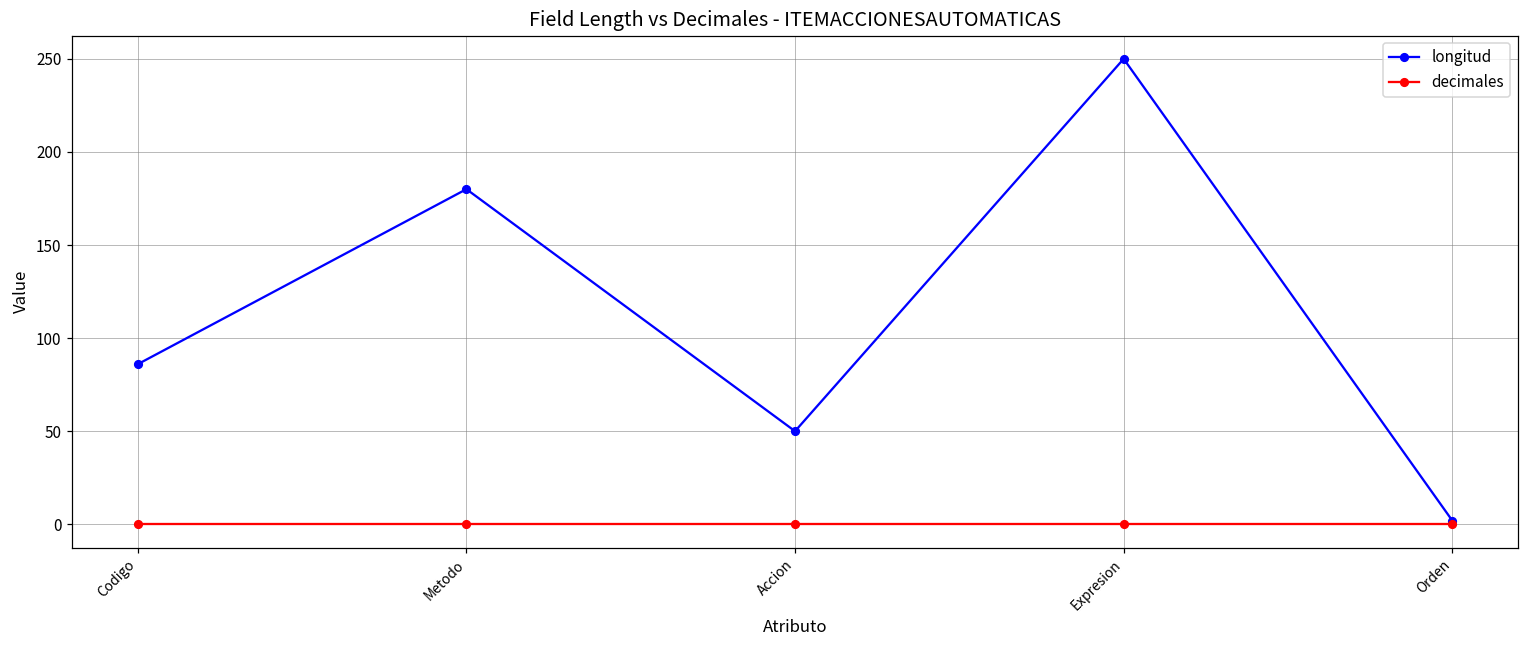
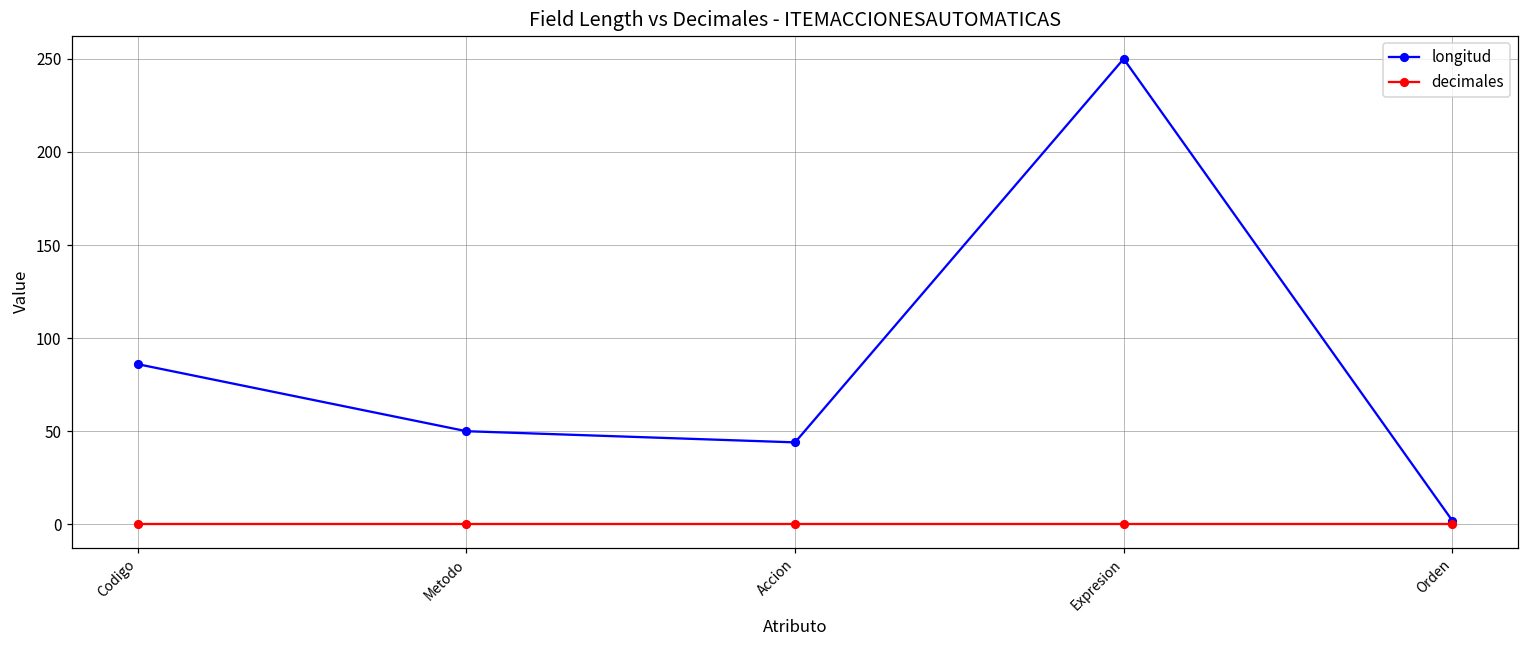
  {
    "longitud": {
      "Codigo": 86,
-     "Metodo": 180,
-     "Accion": 50,
+     "Metodo": 50,
+     "Accion": 44,
      "Expresion": 250,
      "Orden": 2
    },
    "decimales": {
      "Codigo": 0,
      "Metodo": 0,
      "Accion": 0,
      "Expresion": 0,
      "Orden": 0
    }
  }
